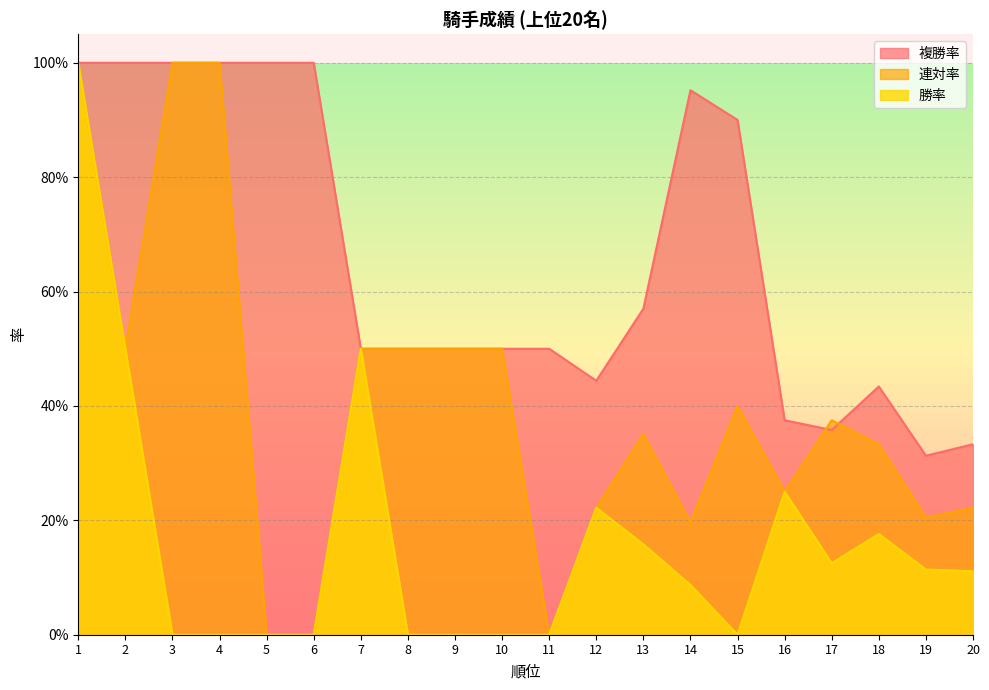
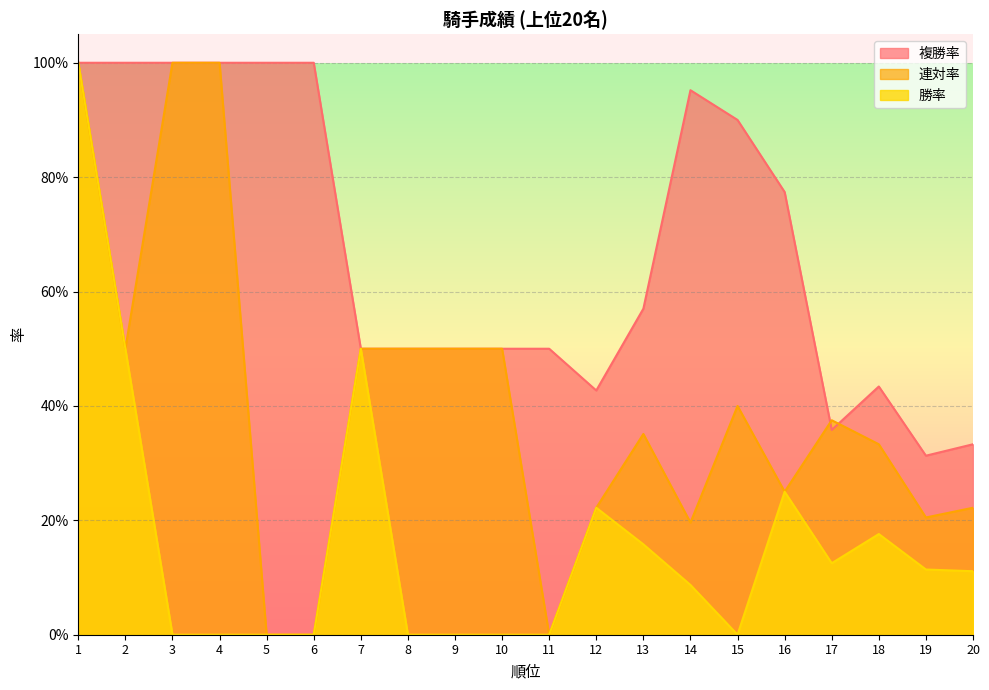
  {
    "複勝率": {
      "2": "100%",
      "5": "100%",
      "6": "100%",
      "11": "50%",
-     "12": "44%",
+     "12": "43%",
      "13": "57%",
      "14": "95%",
      "15": "90%",
-     "16": "38%",
+     "16": "77%",
      "17": "36%",
      "18": "43%",
      "19": "31%",
      "20": "33%"
    }
  }
